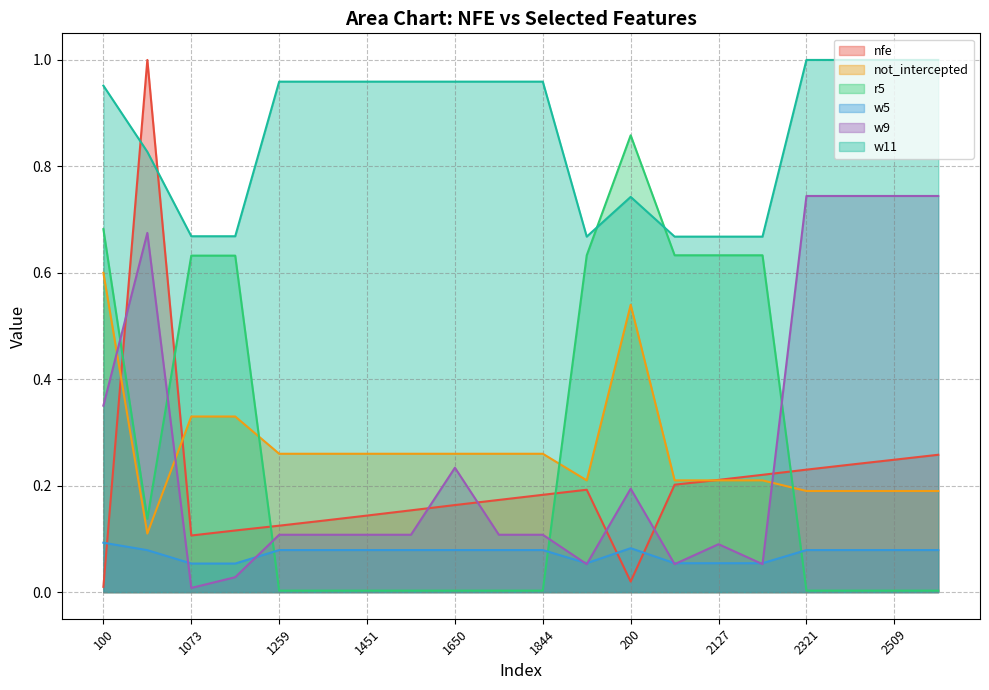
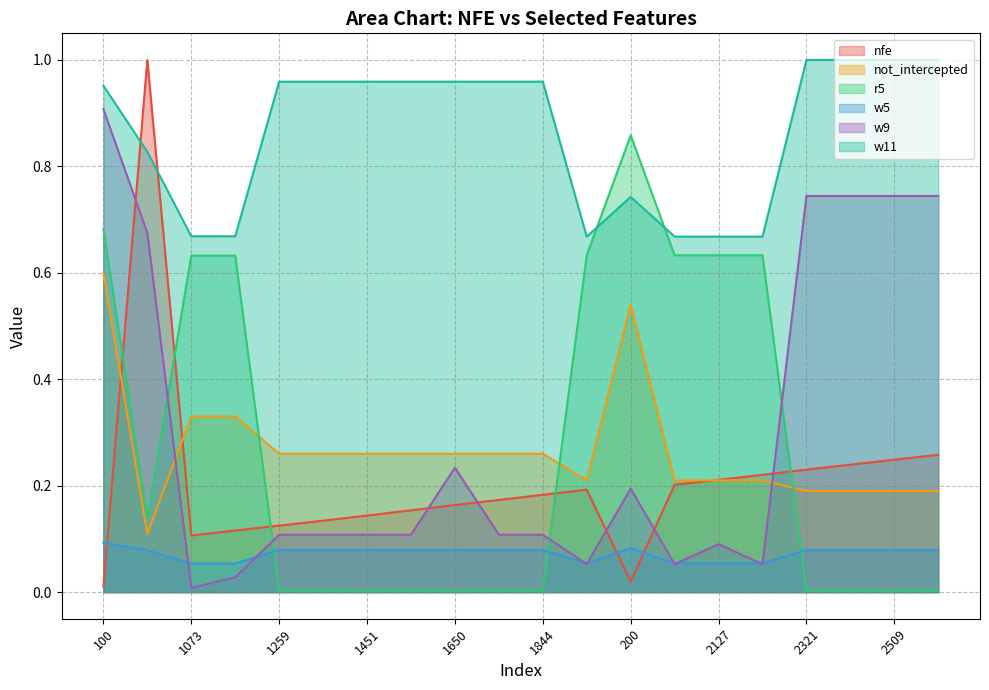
  {
    "w9": {
-     "100": 0.35,
+     "100": 0.91,
      "1073": 0.01,
      "1259": 0.11,
      "1451": 0.11,
      "1650": 0.23,
      "1844": 0.11,
      "200": 0.19,
      "2127": 0.09,
      "2321": 0.74,
      "2509": 0.74
    }
  }
